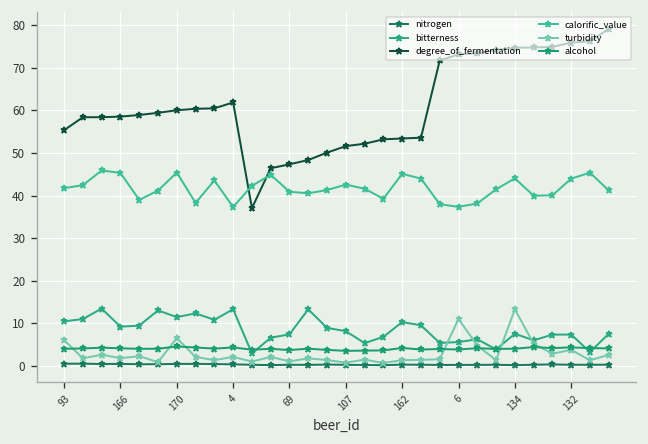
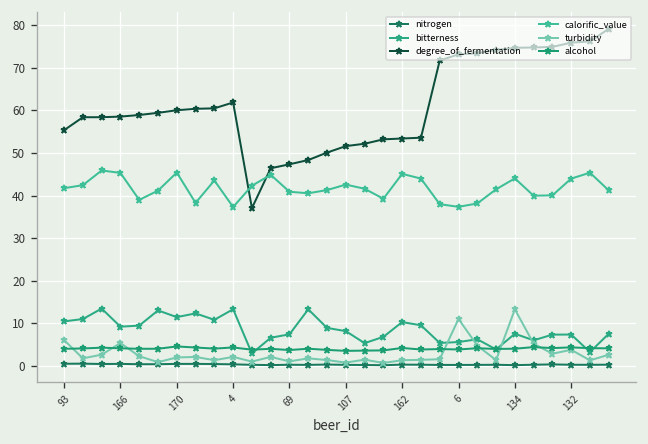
  {
    "turbidity": {
      "93": 6,
-     "166": 2,
-     "170": 7,
+     "166": 5,
+     "170": 2,
      "69": 1,
      "162": 1,
      "6": 11,
      "134": 13
    }
  }
